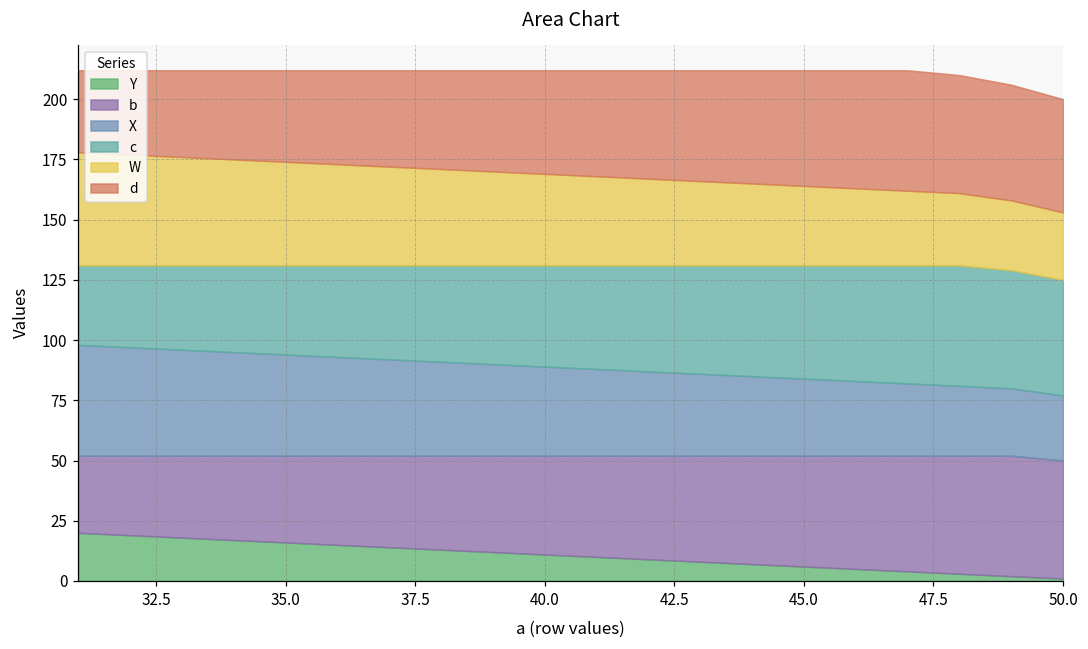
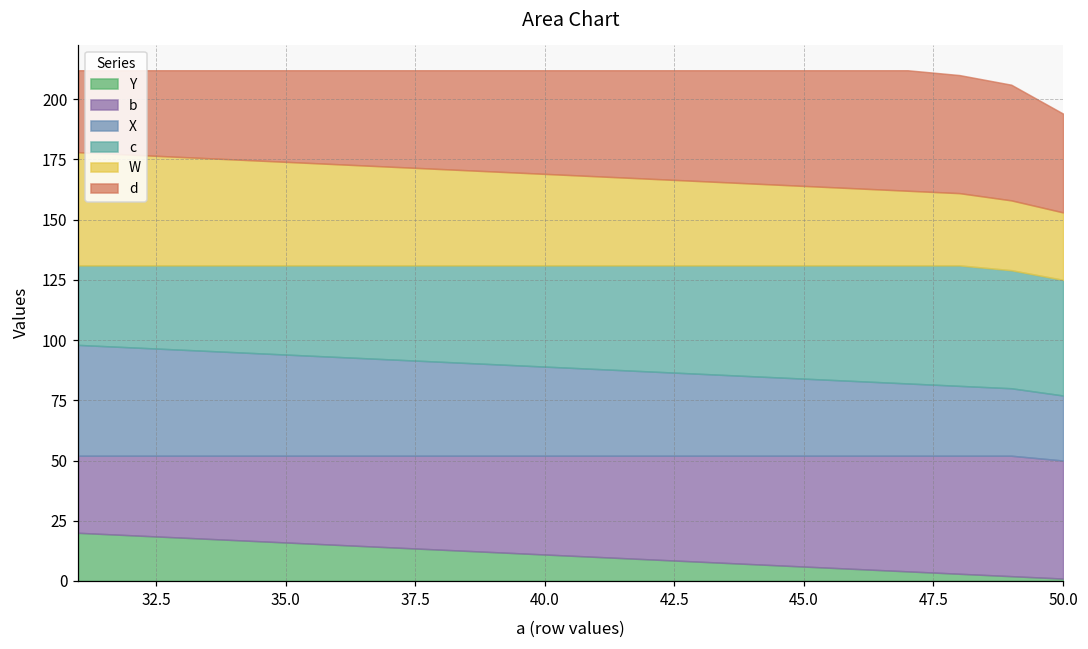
  {
    "W": {
      "35.0": 43,
      "40.0": 38,
      "45.0": 33,
      "50.0": 28
    },
    "d": {
      "35.0": 38,
      "40.0": 43,
      "45.0": 48,
-     "50.0": 47
+     "50.0": 41
    }
  }
